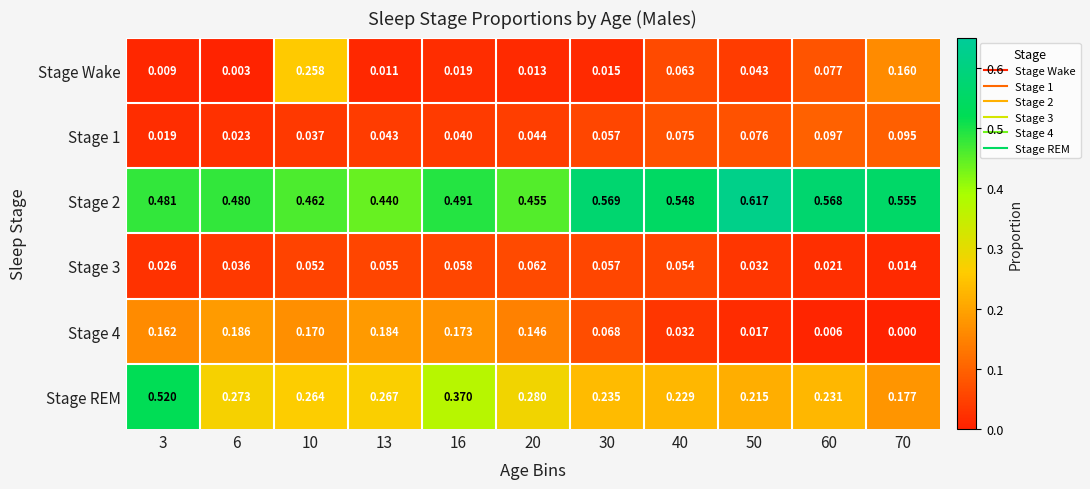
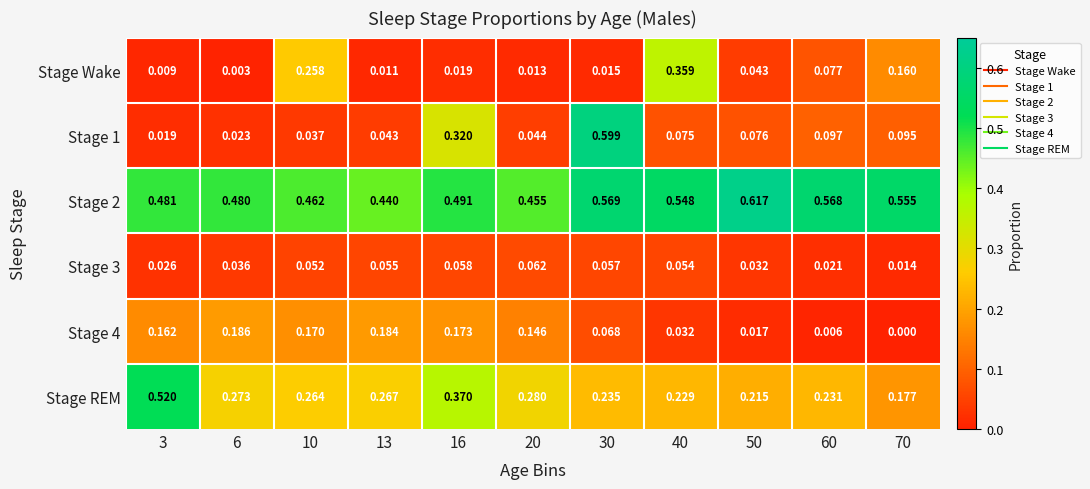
  {
    "Stage Wake": {
      "3": 0.009,
      "6": 0.003,
      "10": 0.258,
      "13": 0.011,
      "16": 0.019,
      "20": 0.013,
      "30": 0.015,
-     "40": 0.063,
+     "40": 0.359,
      "50": 0.043,
      "60": 0.077,
      "70": 0.160
    },
    "Stage 1": {
      "3": 0.019,
      "6": 0.023,
      "10": 0.037,
      "13": 0.043,
-     "16": 0.040,
+     "16": 0.320,
      "20": 0.044,
-     "30": 0.057,
+     "30": 0.599,
      "40": 0.075,
      "50": 0.076,
      "60": 0.097,
      "70": 0.095
    },
    "Stage 2": {
      "3": 0.481,
      "6": 0.480,
      "10": 0.462,
      "13": 0.440,
      "16": 0.491,
      "20": 0.455,
      "30": 0.569,
      "40": 0.548,
      "50": 0.617,
      "60": 0.568,
      "70": 0.555
    },
    "Stage 3": {
      "3": 0.026,
      "6": 0.036,
      "10": 0.052,
      "13": 0.055,
      "16": 0.058,
      "20": 0.062,
      "30": 0.057,
      "40": 0.054,
      "50": 0.032,
      "60": 0.021,
      "70": 0.014
    },
    "Stage 4": {
      "3": 0.162,
      "6": 0.186,
      "10": 0.170,
      "13": 0.184,
      "16": 0.173,
      "20": 0.146,
      "30": 0.068,
      "40": 0.032,
      "50": 0.017,
      "60": 0.006,
      "70": 0.000
    },
    "Stage REM": {
      "3": 0.520,
      "6": 0.273,
      "10": 0.264,
      "13": 0.267,
      "16": 0.370,
      "20": 0.280,
      "30": 0.235,
      "40": 0.229,
      "50": 0.215,
      "60": 0.231,
      "70": 0.177
    }
  }
